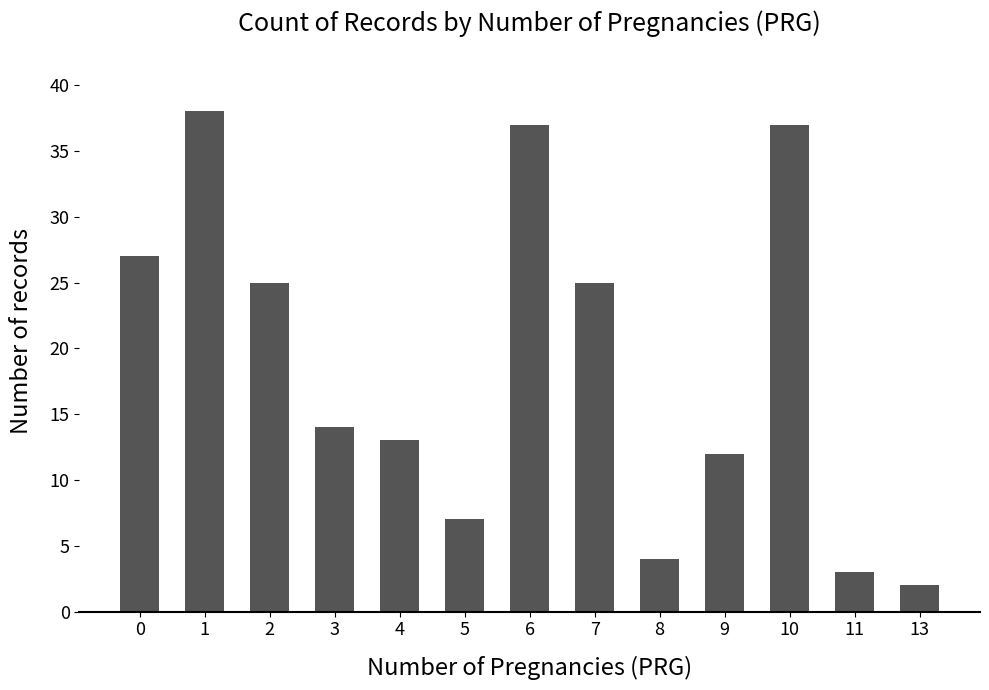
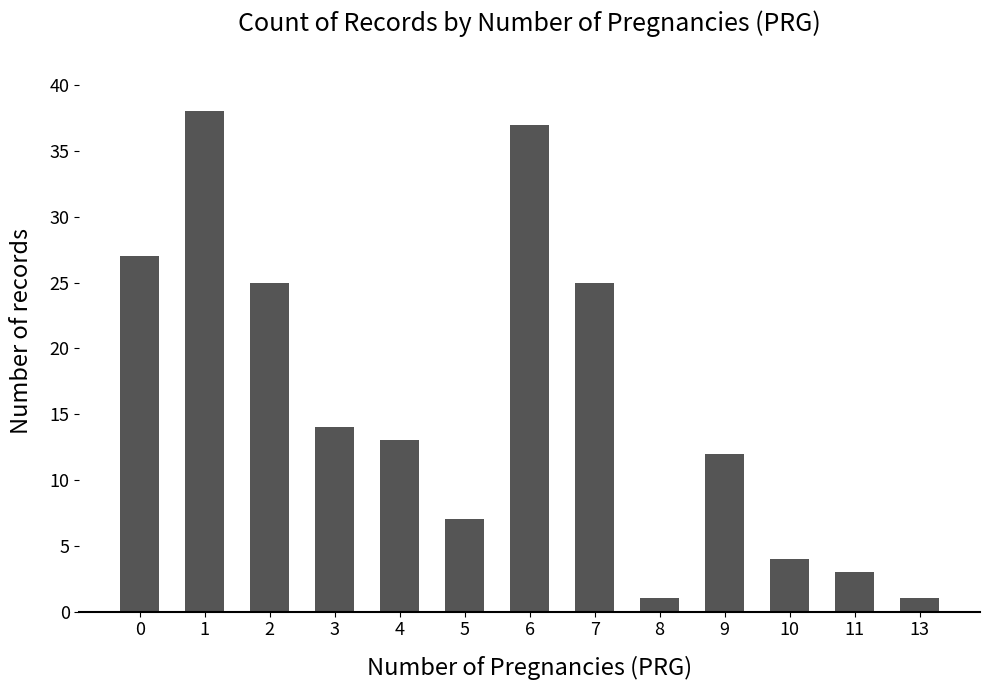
  {
    "0": 27,
    "1": 38,
    "2": 25,
    "3": 14,
    "4": 13,
    "5": 7,
    "6": 37,
    "7": 25,
-   "8": 4,
+   "8": 1,
    "9": 12,
-   "10": 37,
+   "10": 4,
    "11": 3,
-   "13": 2
+   "13": 1
  }
